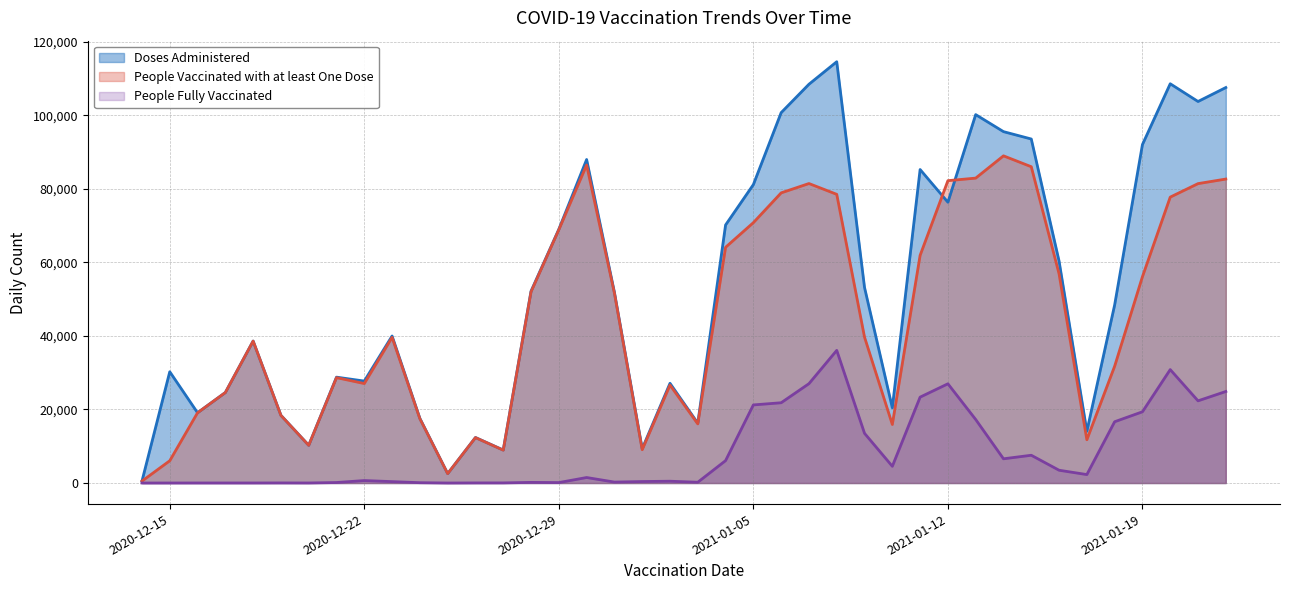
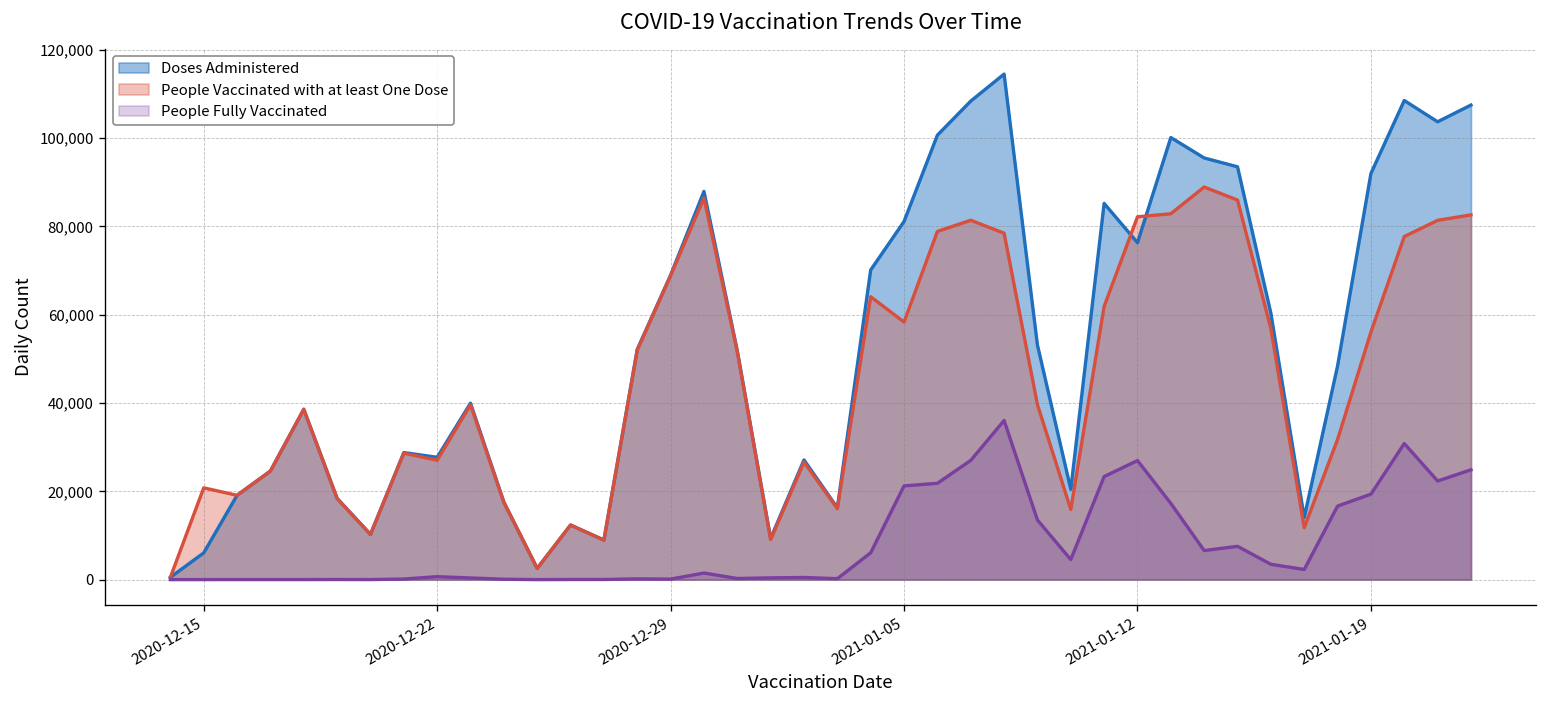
  {
    "Doses Administered": {
-     "2020-12-15": "30,000",
+     "2020-12-15": "6,000",
      "2021-01-05": "81,000",
      "2021-01-12": "76,000",
      "2021-01-19": "92,000"
    },
    "People Vaccinated with at least One Dose": {
-     "2020-12-15": "6,000",
-     "2021-01-05": "71,000",
+     "2020-12-15": "21,000",
+     "2021-01-05": "58,000",
      "2021-01-12": "82,000",
      "2021-01-19": "56,000"
    },
    "People Fully Vaccinated": {
      "2020-12-15": "0",
      "2020-12-22": "1,000",
      "2020-12-29": "0",
      "2021-01-05": "21,000",
      "2021-01-12": "27,000",
      "2021-01-19": "19,000"
    }
  }
